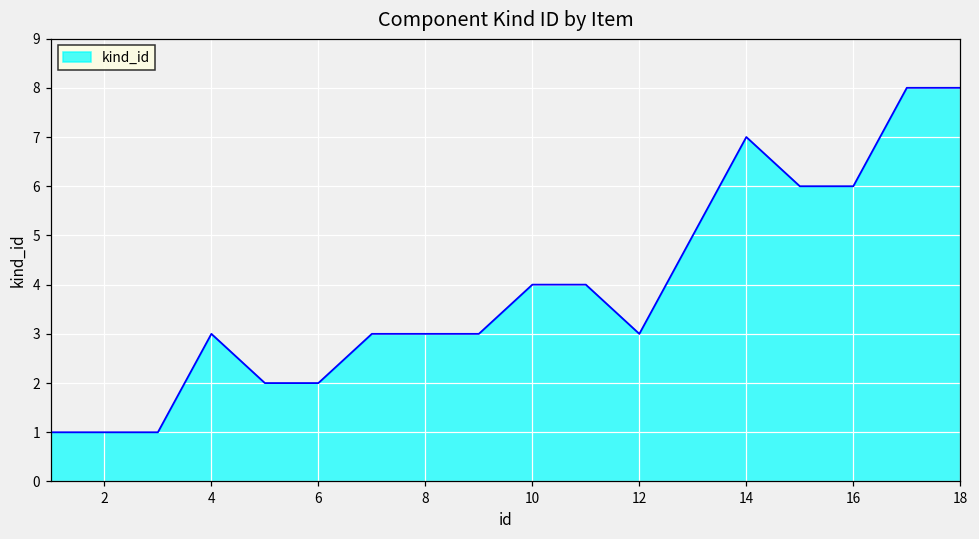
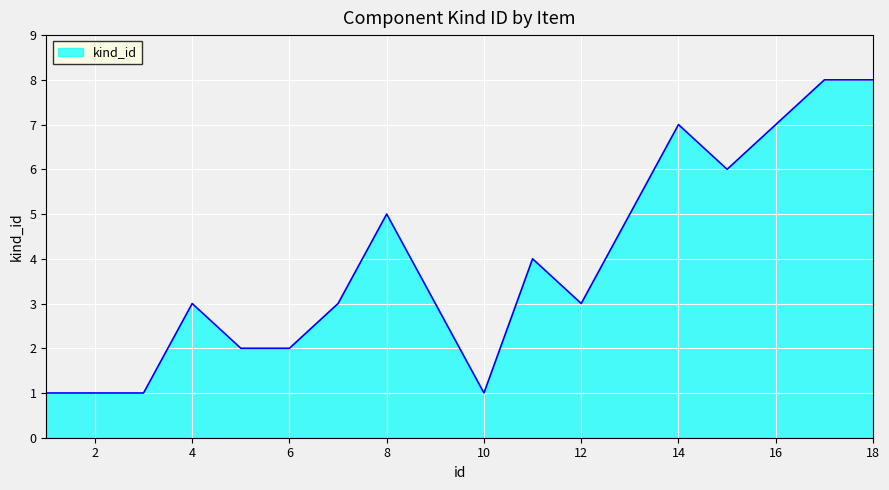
  {
    "2": 1,
    "4": 3,
    "6": 2,
-   "8": 3,
-   "10": 4,
+   "8": 5,
+   "10": 1,
    "12": 3,
    "14": 7,
-   "16": 6,
+   "16": 7,
    "18": 8
  }
